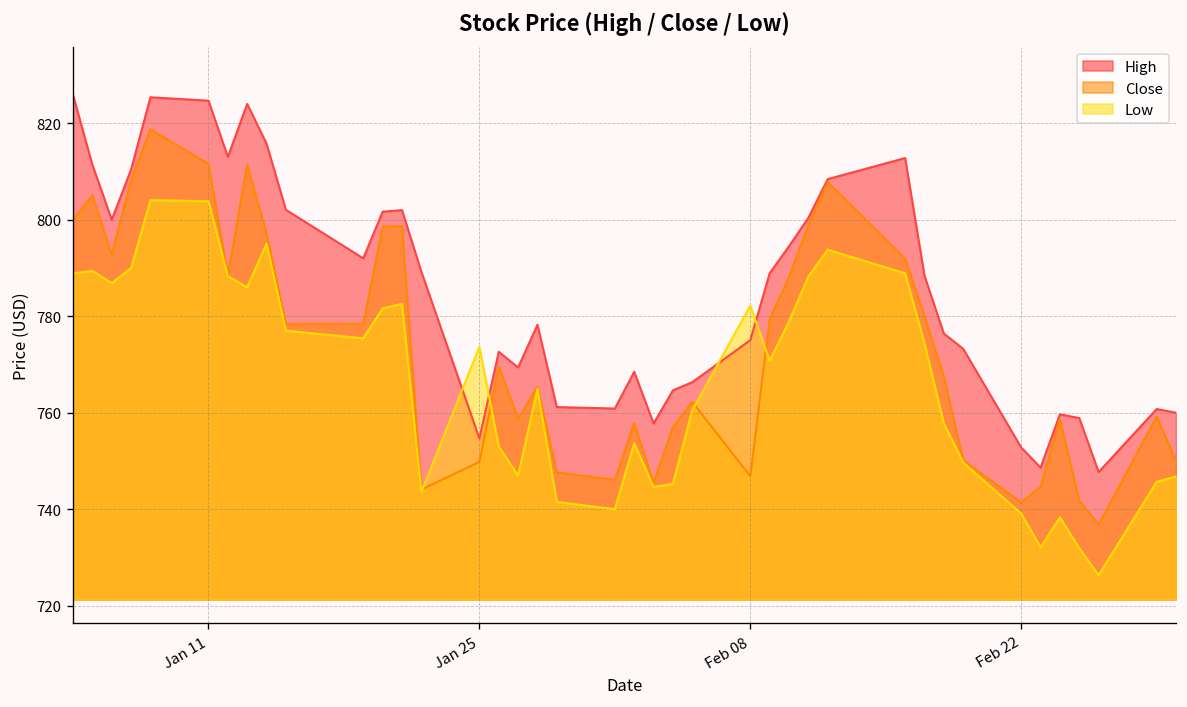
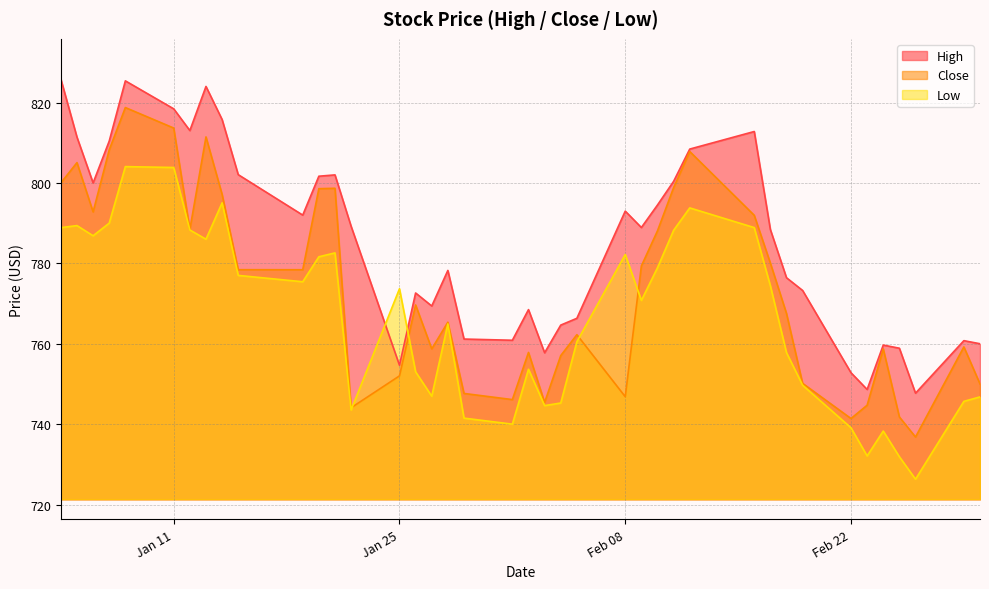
  {
    "High": {
-     "Jan 11": 825,
+     "Jan 11": 818,
      "Jan 25": 755,
-     "Feb 08": 775,
+     "Feb 08": 793,
      "Feb 22": 753
    },
    "Close": {
-     "Jan 11": 812,
-     "Jan 25": 750,
+     "Jan 11": 814,
+     "Jan 25": 752,
      "Feb 08": 747,
      "Feb 22": 741
    },
    "Low": {
      "Jan 11": 804,
      "Jan 25": 774,
      "Feb 08": 782,
      "Feb 22": 739
    }
  }
